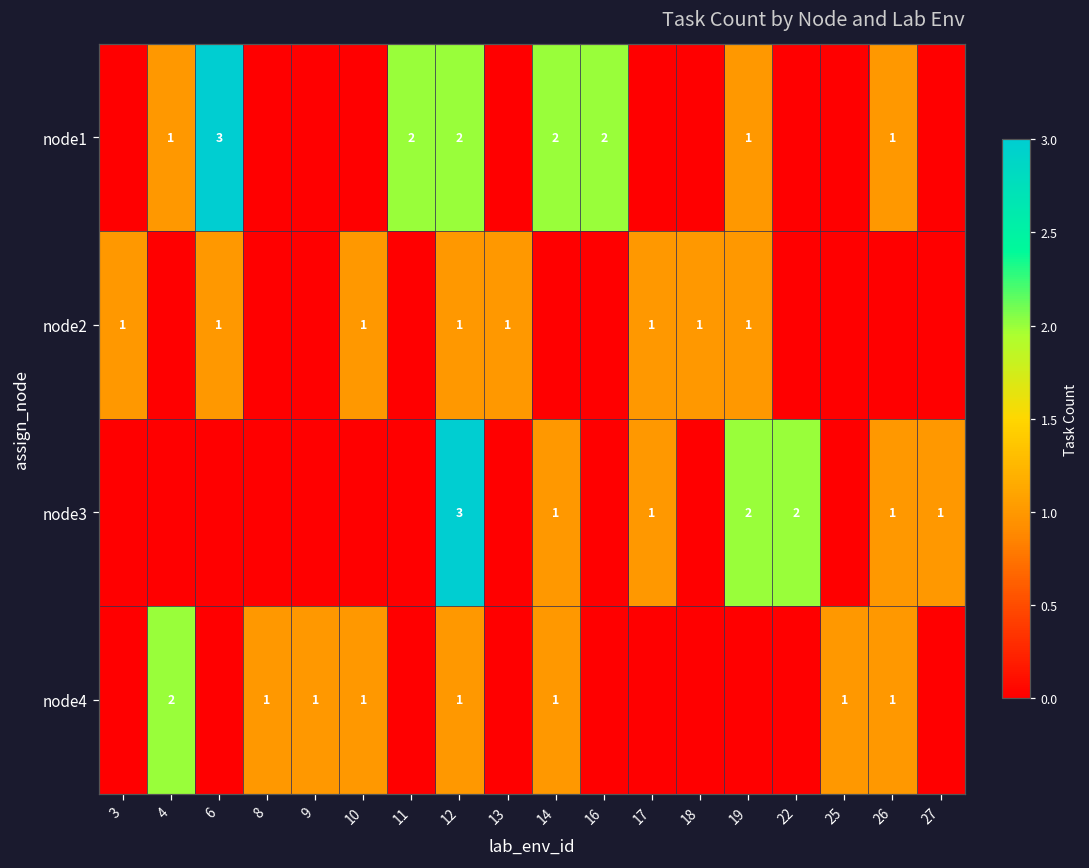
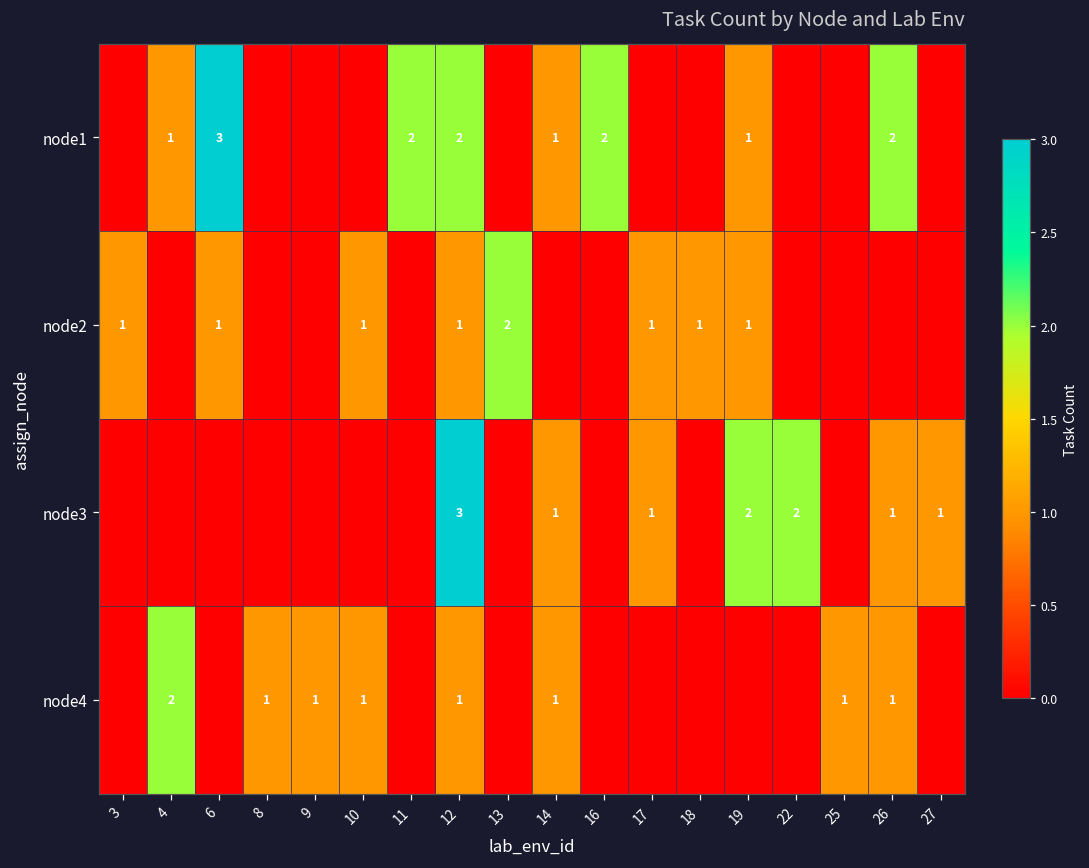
  {
    "node1": {
      "4": 1,
      "6": 3,
      "11": 2,
      "12": 2,
-     "14": 2,
+     "14": 1,
      "16": 2,
      "19": 1,
-     "26": 1
+     "26": 2
    },
    "node2": {
      "3": 1,
      "6": 1,
      "10": 1,
      "12": 1,
-     "13": 1,
+     "13": 2,
      "17": 1,
      "18": 1,
      "19": 1
    },
    "node3": {
      "12": 3,
      "14": 1,
      "17": 1,
      "19": 2,
      "22": 2,
      "26": 1,
      "27": 1
    },
    "node4": {
      "4": 2,
      "8": 1,
      "9": 1,
      "10": 1,
      "12": 1,
      "14": 1,
      "25": 1,
      "26": 1
    }
  }
